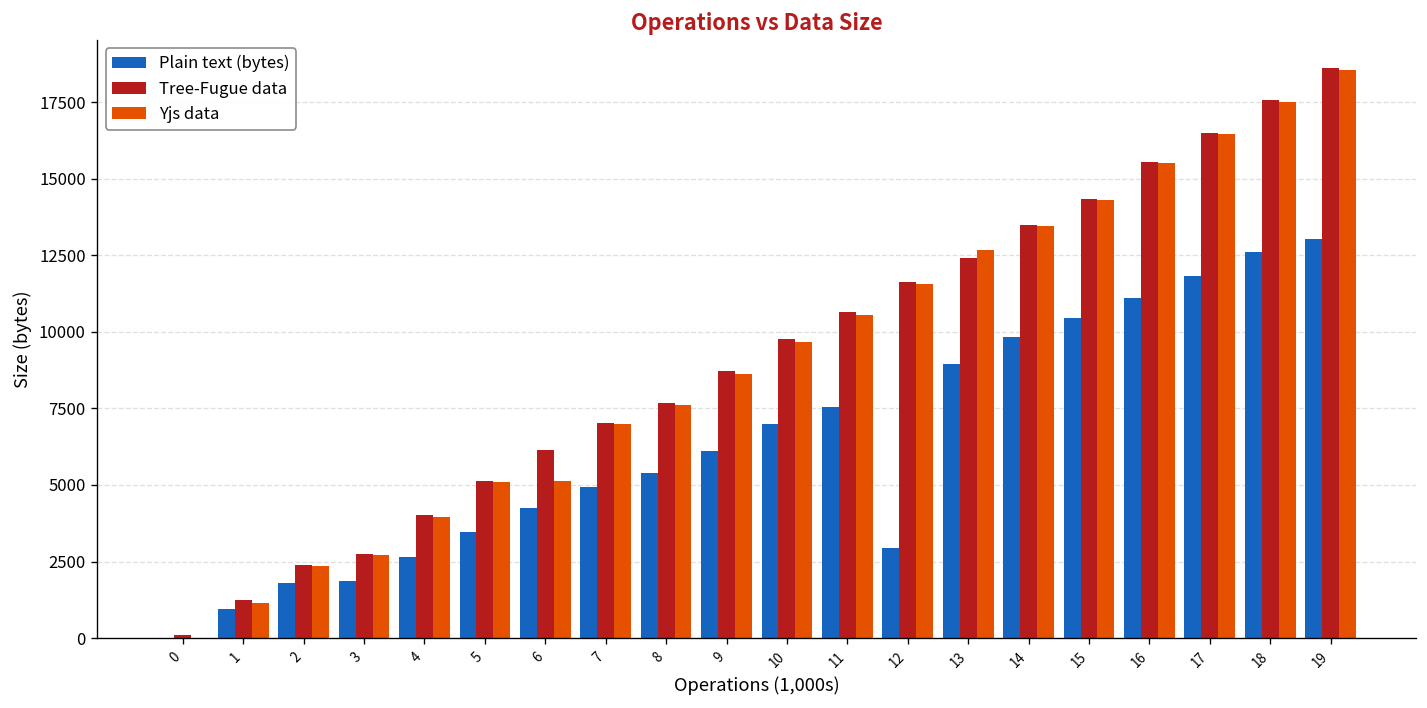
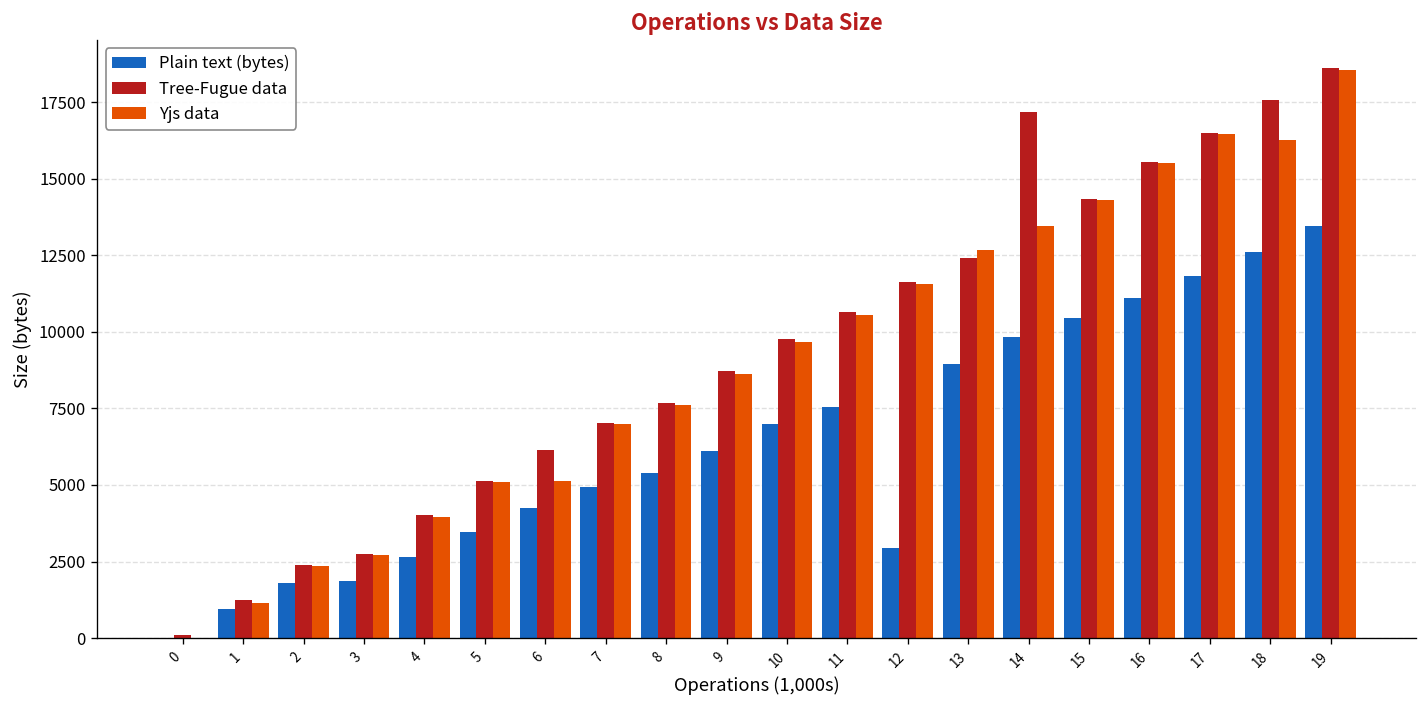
  {
    "Plain text (bytes)": {
      "0": 0,
      "1": 1000,
      "2": 1800,
      "3": 1800,
      "4": 2700,
      "5": 3500,
      "6": 4300,
      "7": 4900,
      "8": 5400,
      "9": 6100,
      "10": 7000,
      "11": 7500,
      "12": 3000,
      "13": 8900,
      "14": 9800,
      "15": 10500,
      "16": 11100,
      "17": 11800,
      "18": 12600,
-     "19": 13000
+     "19": 13500
    },
    "Tree-Fugue data": {
      "1": 1200,
      "2": 2400,
      "3": 2800,
      "4": 4000,
      "5": 5100,
      "6": 6100,
      "7": 7000,
      "8": 7700,
      "9": 8700,
      "10": 9800,
      "11": 10700,
      "12": 11600,
      "13": 12400,
-     "14": 13500,
+     "14": 17200,
      "15": 14300,
      "16": 15600,
      "17": 16500,
      "18": 17600,
      "19": 18600
    },
    "Yjs data": {
      "1": 1100,
      "2": 2300,
      "3": 2700,
      "4": 4000,
      "5": 5100,
      "6": 5100,
      "7": 7000,
      "8": 7600,
      "9": 8600,
      "10": 9700,
      "11": 10600,
      "12": 11600,
      "13": 12700,
      "14": 13500,
      "15": 14300,
      "16": 15500,
      "17": 16500,
-     "18": 17500,
+     "18": 16300,
      "19": 18600
    }
  }
